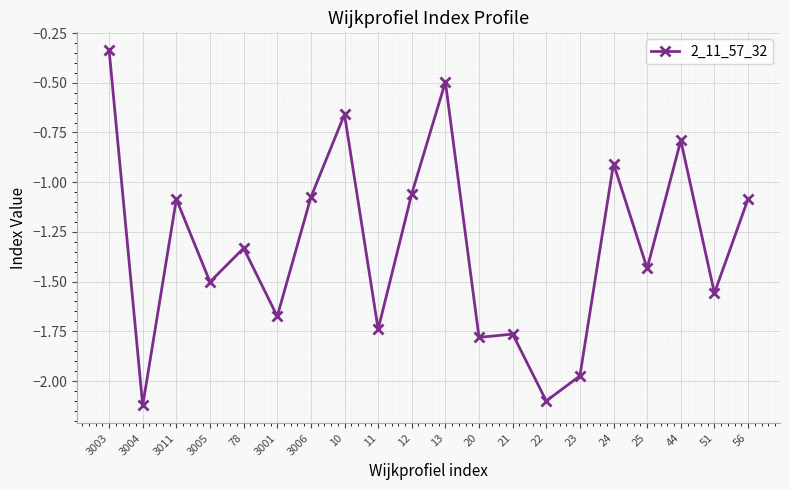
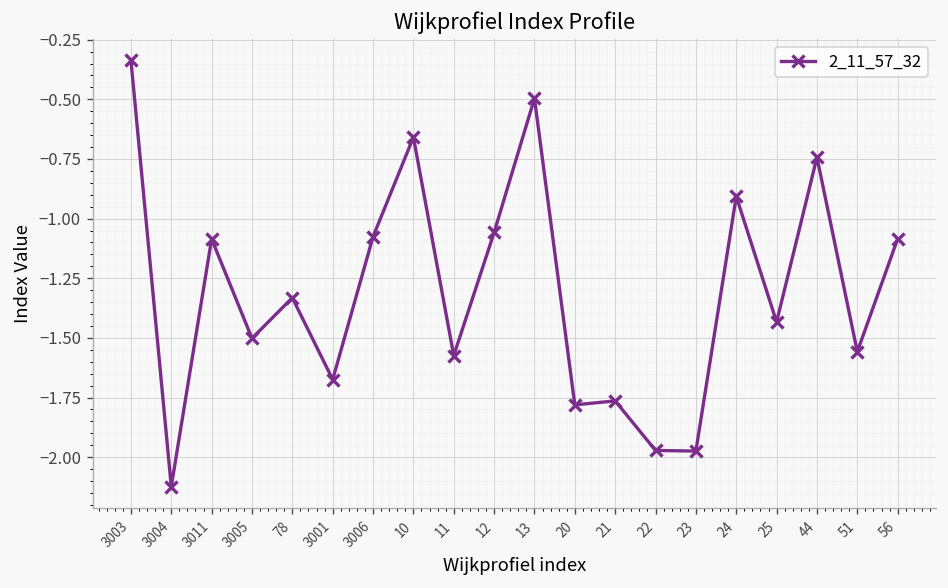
  {
    "3003": -0.34,
    "3004": -2.12,
    "3011": -1.09,
    "3005": -1.50,
    "78": -1.33,
    "3001": -1.67,
    "3006": -1.08,
    "10": -0.66,
-   "11": -1.74,
+   "11": -1.57,
    "12": -1.06,
    "13": -0.50,
    "20": -1.78,
    "21": -1.76,
-   "22": -2.10,
+   "22": -1.97,
    "23": -1.97,
    "24": -0.91,
    "25": -1.43,
-   "44": -0.79,
+   "44": -0.74,
    "51": -1.56,
    "56": -1.08
  }
